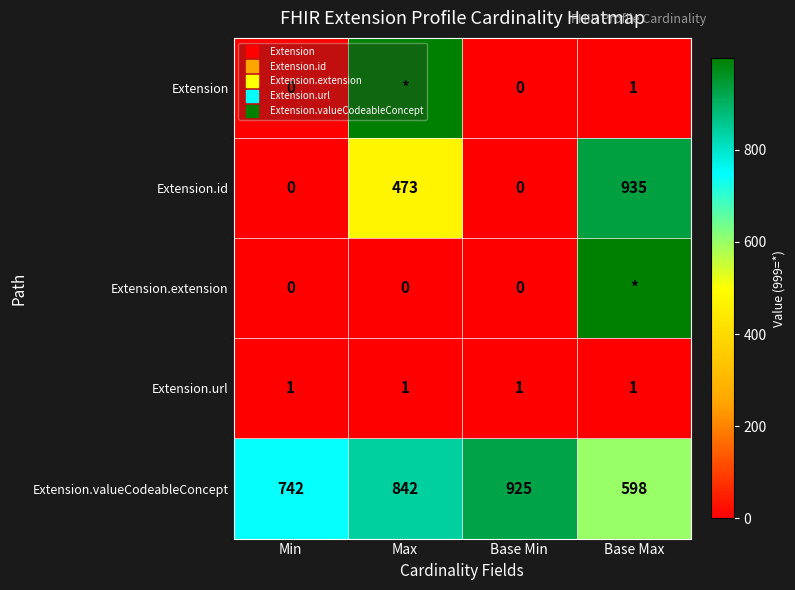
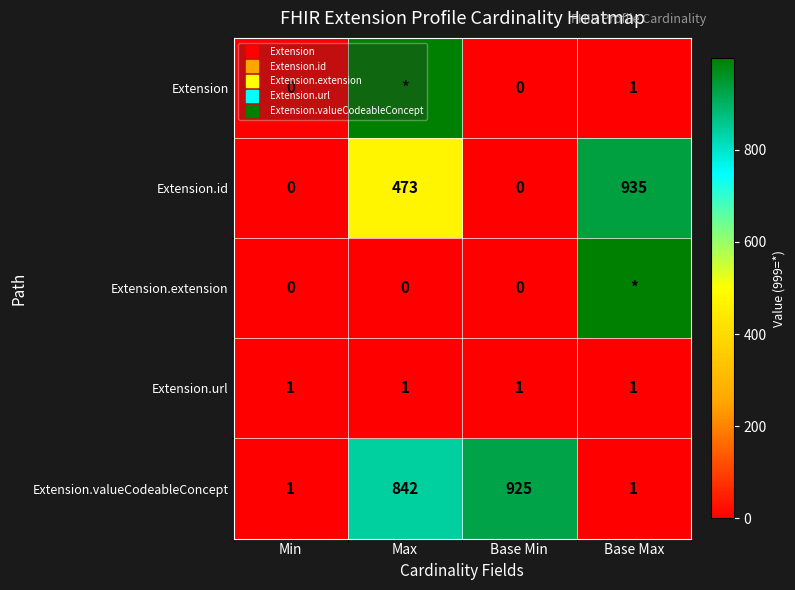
  {
    "Extension": {
      "Base Min": 0,
      "Base Max": 1
    },
    "Extension.id": {
      "Min": 0,
      "Max": 473,
      "Base Min": 0,
      "Base Max": 935
    },
    "Extension.extension": {
      "Min": 0,
      "Max": 0,
      "Base Min": 0
    },
    "Extension.url": {
      "Min": 1,
      "Max": 1,
      "Base Min": 1,
      "Base Max": 1
    },
    "Extension.valueCodeableConcept": {
-     "Min": 742,
+     "Min": 1,
      "Max": 842,
      "Base Min": 925,
-     "Base Max": 598
+     "Base Max": 1
    }
  }
